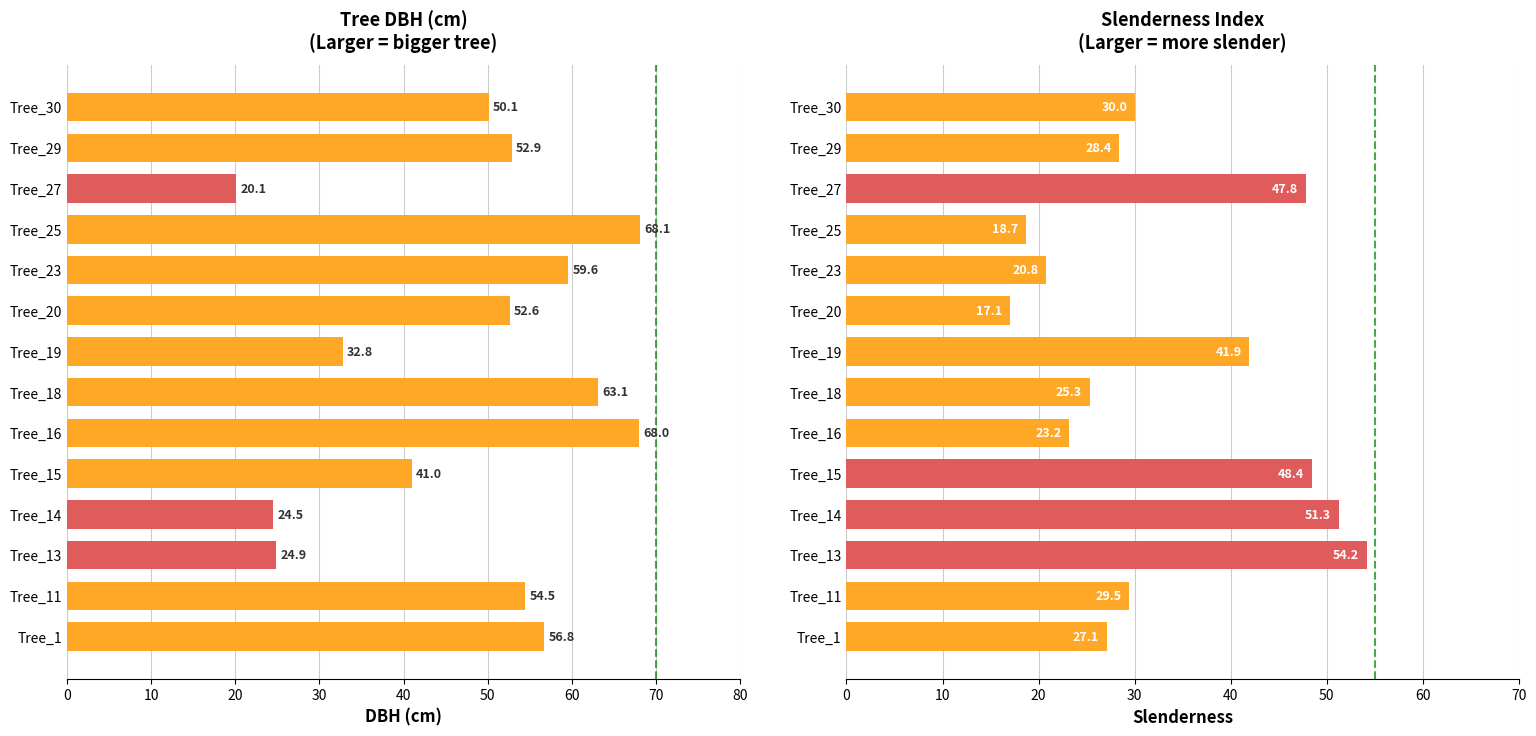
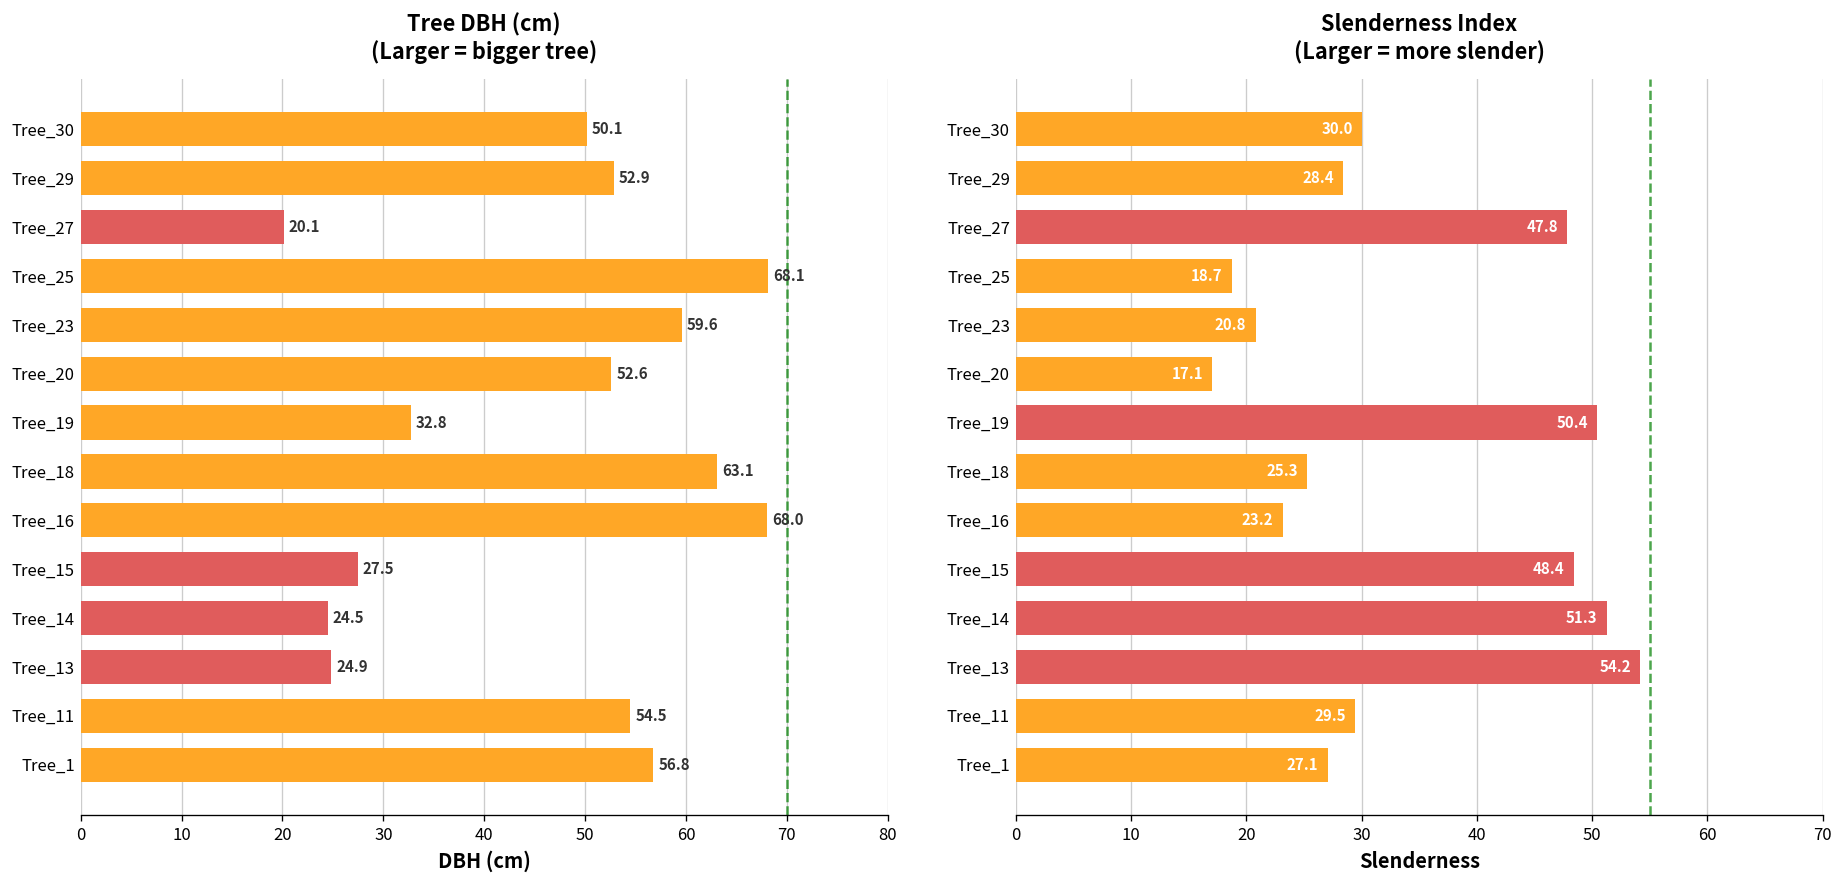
  {
    "Tree DBH (cm) (Larger = bigger tree)": {
      "Tree_30": 50.1,
      "Tree_29": 52.9,
      "Tree_27": 20.1,
      "Tree_25": 68.1,
      "Tree_23": 59.6,
      "Tree_20": 52.6,
      "Tree_19": 32.8,
      "Tree_18": 63.1,
      "Tree_16": 68.0,
-     "Tree_15": 41.0,
+     "Tree_15": 27.5,
      "Tree_14": 24.5,
      "Tree_13": 24.9,
      "Tree_11": 54.5,
      "Tree_1": 56.8
    },
    "Slenderness Index (Larger = more slender)": {
      "Tree_30": 30.0,
      "Tree_29": 28.4,
      "Tree_27": 47.8,
      "Tree_25": 18.7,
      "Tree_23": 20.8,
      "Tree_20": 17.1,
-     "Tree_19": 41.9,
+     "Tree_19": 50.4,
      "Tree_18": 25.3,
      "Tree_16": 23.2,
      "Tree_15": 48.4,
      "Tree_14": 51.3,
      "Tree_13": 54.2,
      "Tree_11": 29.5,
      "Tree_1": 27.1
    }
  }
